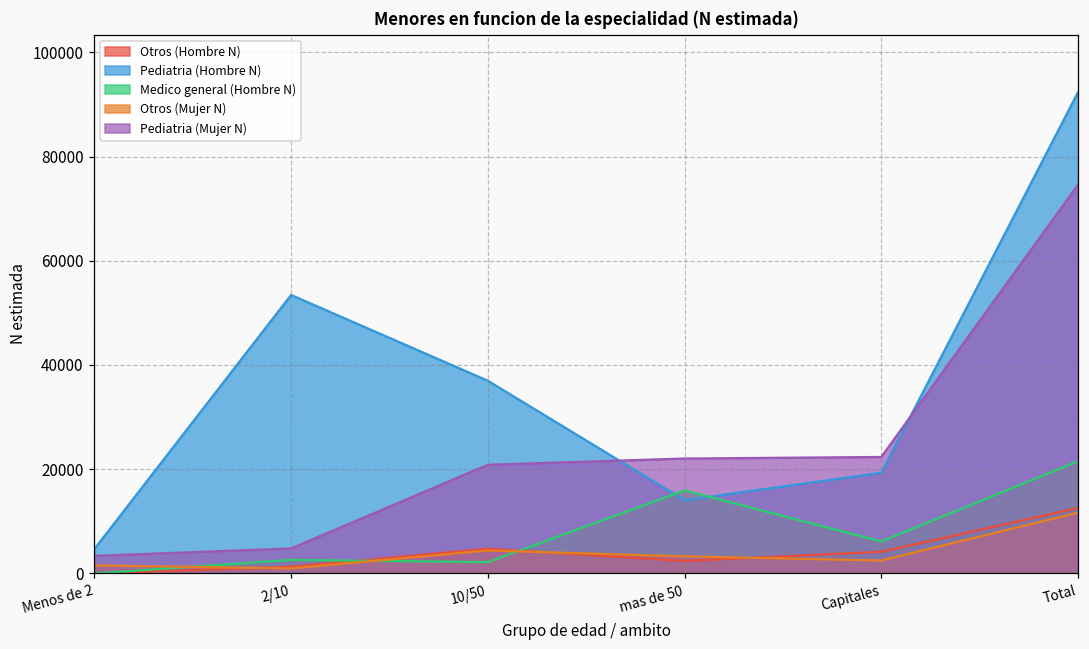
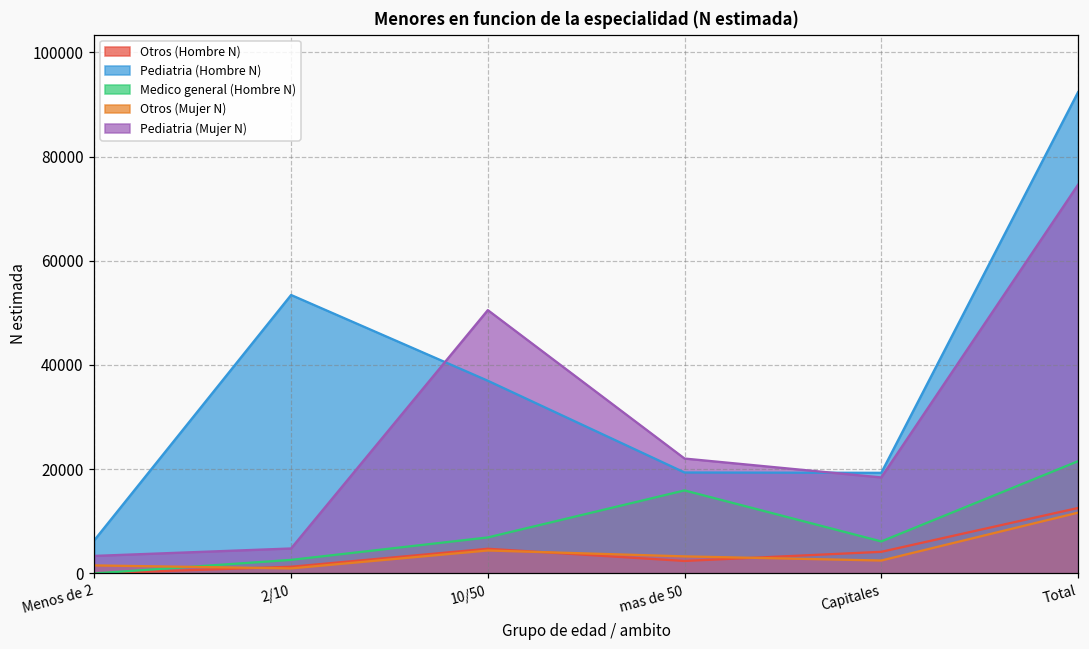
  {
    "Pediatria (Hombre N)": {
-     "Menos de 2": 5000,
+     "Menos de 2": 6000,
      "2/10": 53000,
      "10/50": 37000,
-     "mas de 50": 14000,
+     "mas de 50": 19000,
      "Capitales": 19000,
      "Total": 92000
    },
    "Medico general (Hombre N)": {
      "2/10": 3000,
-     "10/50": 2000,
+     "10/50": 7000,
      "mas de 50": 16000,
      "Capitales": 6000,
      "Total": 22000
    },
    "Pediatria (Mujer N)": {
      "Menos de 2": 3000,
      "2/10": 5000,
-     "10/50": 21000,
+     "10/50": 51000,
      "mas de 50": 22000,
-     "Capitales": 22000,
+     "Capitales": 18000,
      "Total": 75000
    }
  }
